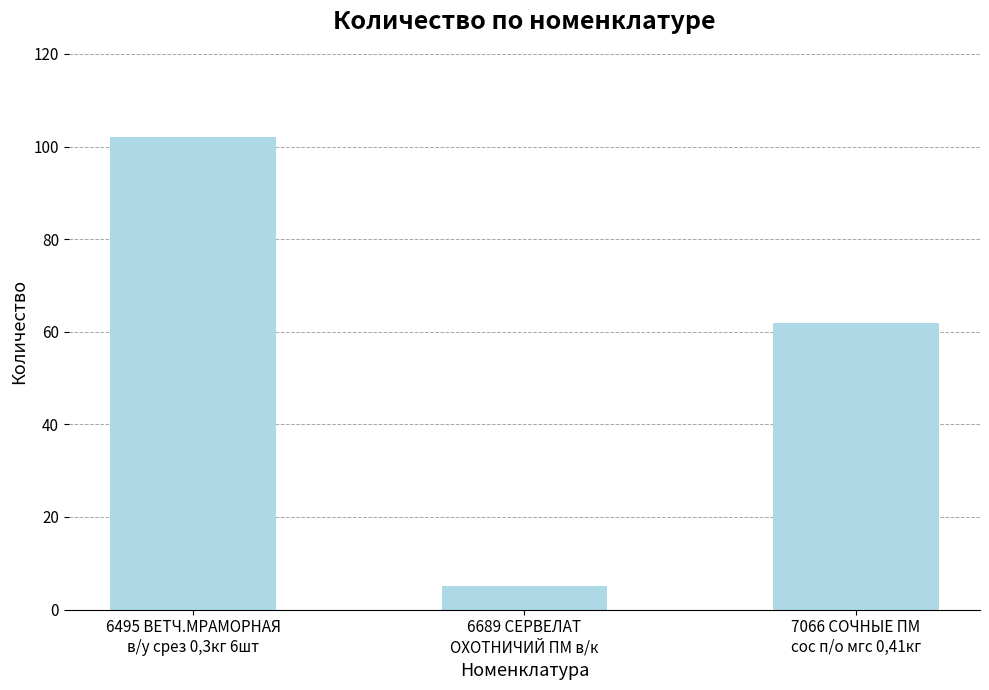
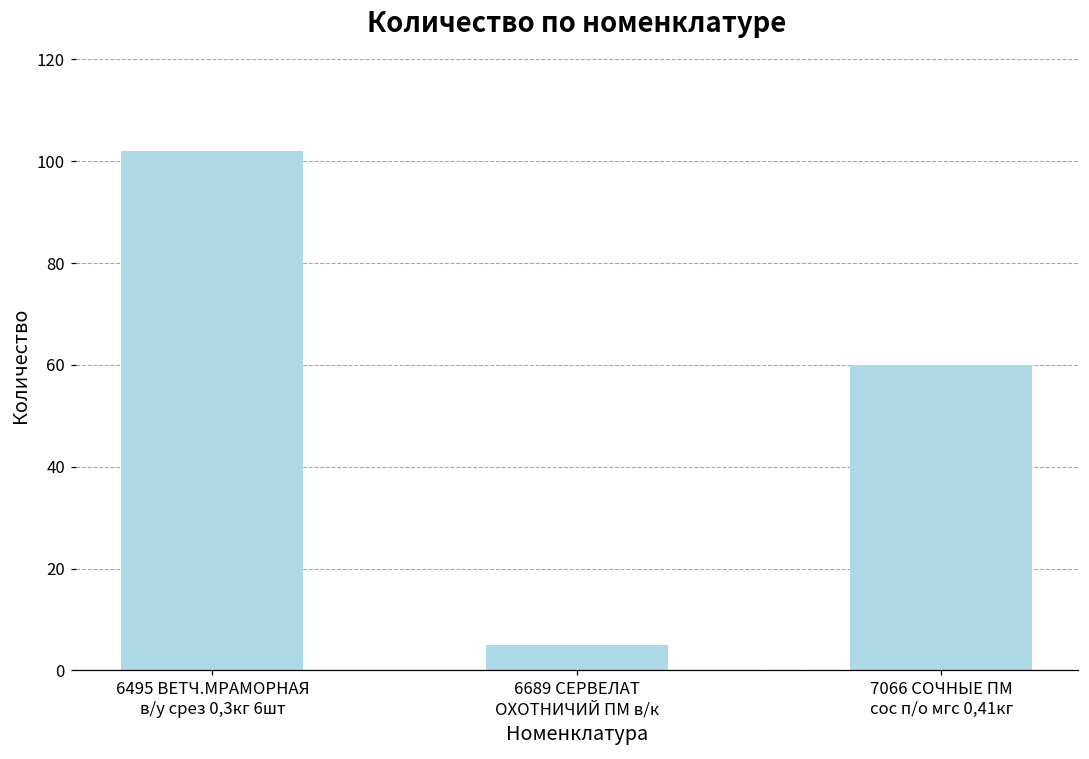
  {
    "6495 ВЕТЧ.МРАМОРНАЯ в/у срез 0,3кг 6шт": 102,
    "6689 СЕРВЕЛАТ ОХОТНИЧИЙ ПМ в/к": 5,
-   "7066 СОЧНЫЕ ПМ сос п/о мгс 0,41кг": 62
+   "7066 СОЧНЫЕ ПМ сос п/о мгс 0,41кг": 60
  }
